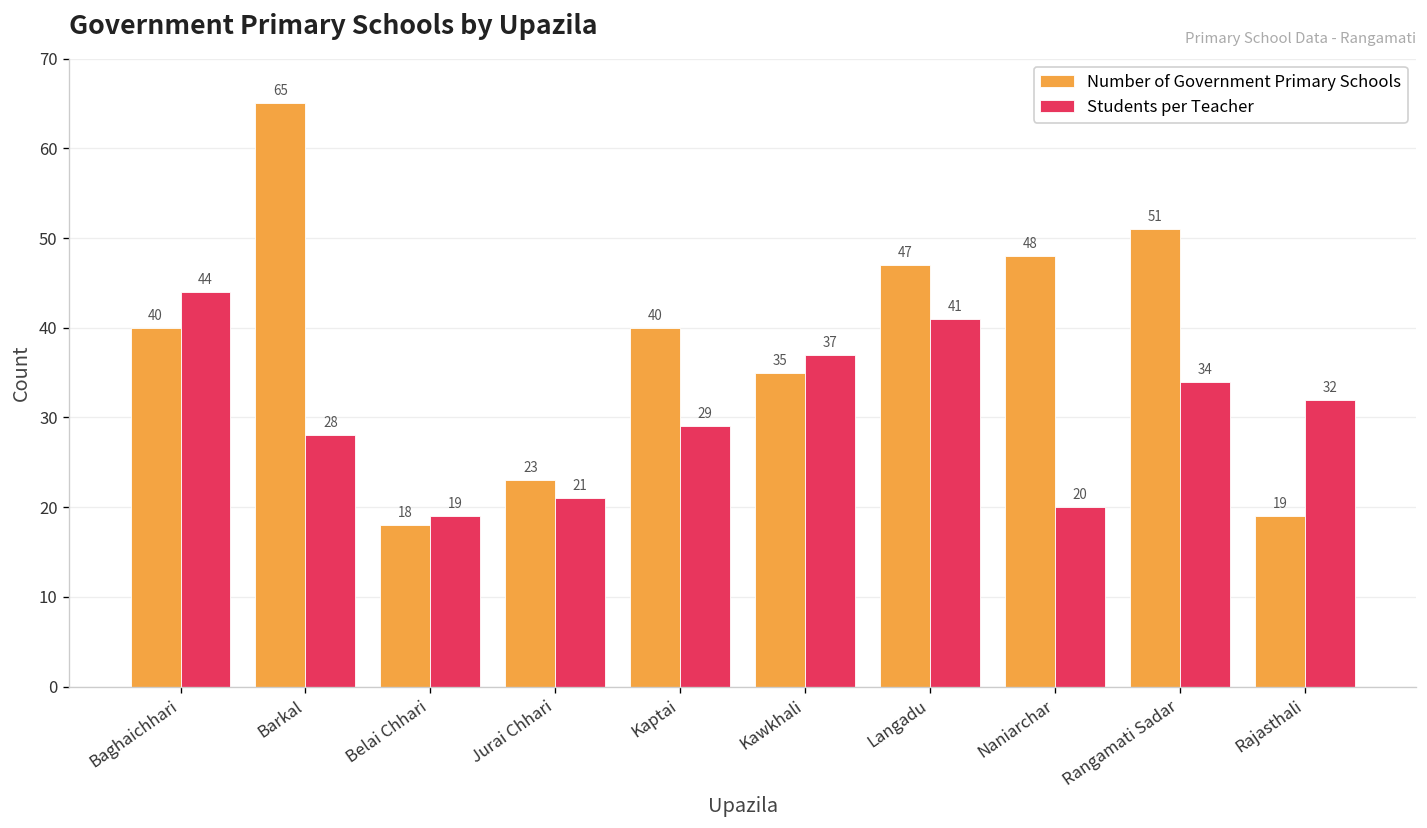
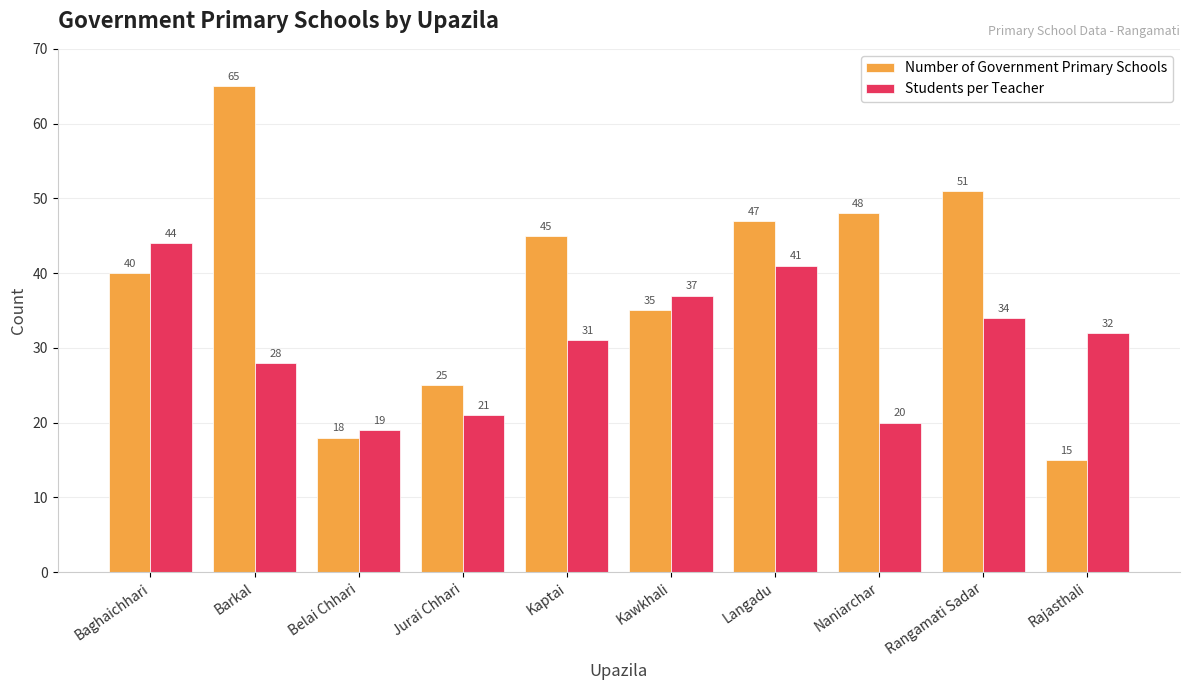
  {
    "Number of Government Primary Schools": {
      "Baghaichhari": 40,
      "Barkal": 65,
      "Belai Chhari": 18,
-     "Jurai Chhari": 23,
-     "Kaptai": 40,
+     "Jurai Chhari": 25,
+     "Kaptai": 45,
      "Kawkhali": 35,
      "Langadu": 47,
      "Naniarchar": 48,
      "Rangamati Sadar": 51,
-     "Rajasthali": 19
+     "Rajasthali": 15
    },
    "Students per Teacher": {
      "Baghaichhari": 44,
      "Barkal": 28,
      "Belai Chhari": 19,
      "Jurai Chhari": 21,
-     "Kaptai": 29,
+     "Kaptai": 31,
      "Kawkhali": 37,
      "Langadu": 41,
      "Naniarchar": 20,
      "Rangamati Sadar": 34,
      "Rajasthali": 32
    }
  }
